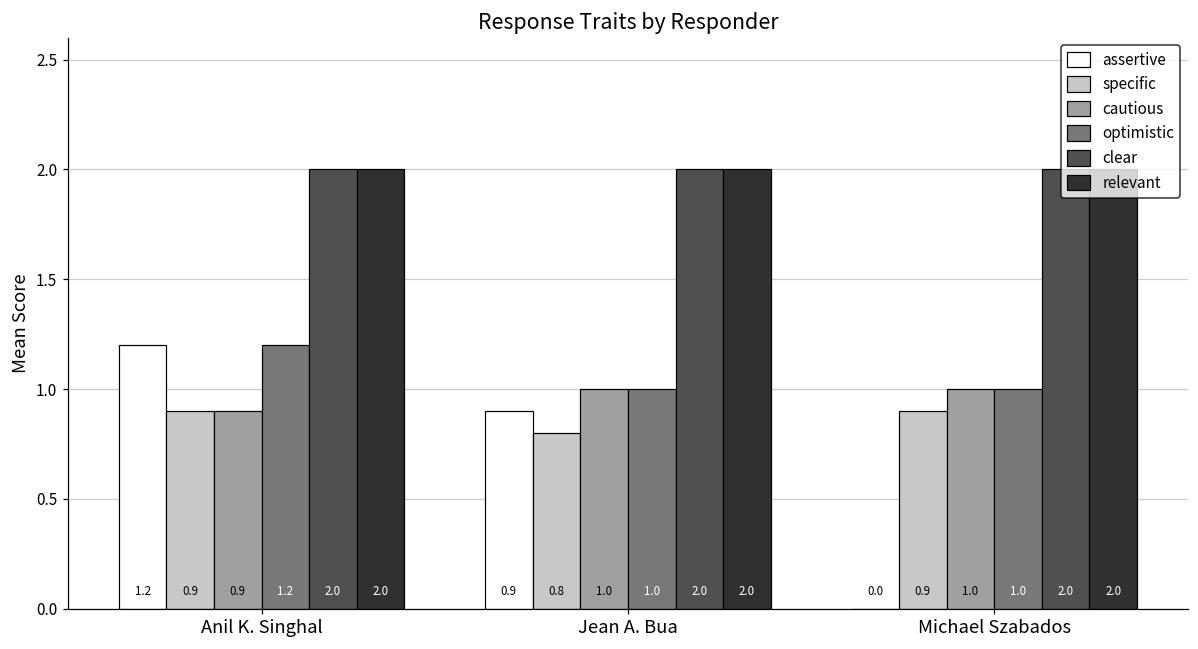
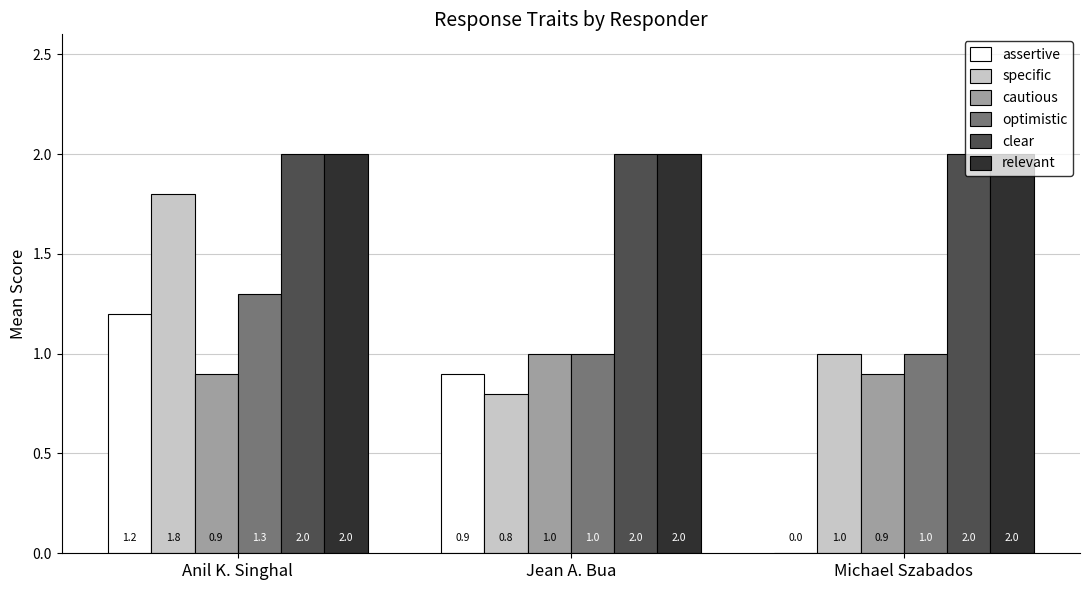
  {
    "assertive": {
      "Anil K. Singhal": 1.2,
      "Jean A. Bua": 0.9,
      "Michael Szabados": 0.0
    },
    "specific": {
-     "Anil K. Singhal": 0.9,
+     "Anil K. Singhal": 1.8,
      "Jean A. Bua": 0.8,
-     "Michael Szabados": 0.9
+     "Michael Szabados": 1.0
    },
    "cautious": {
      "Anil K. Singhal": 0.9,
      "Jean A. Bua": 1.0,
-     "Michael Szabados": 1.0
+     "Michael Szabados": 0.9
    },
    "optimistic": {
-     "Anil K. Singhal": 1.2,
+     "Anil K. Singhal": 1.3,
      "Jean A. Bua": 1.0,
      "Michael Szabados": 1.0
    }
  }
